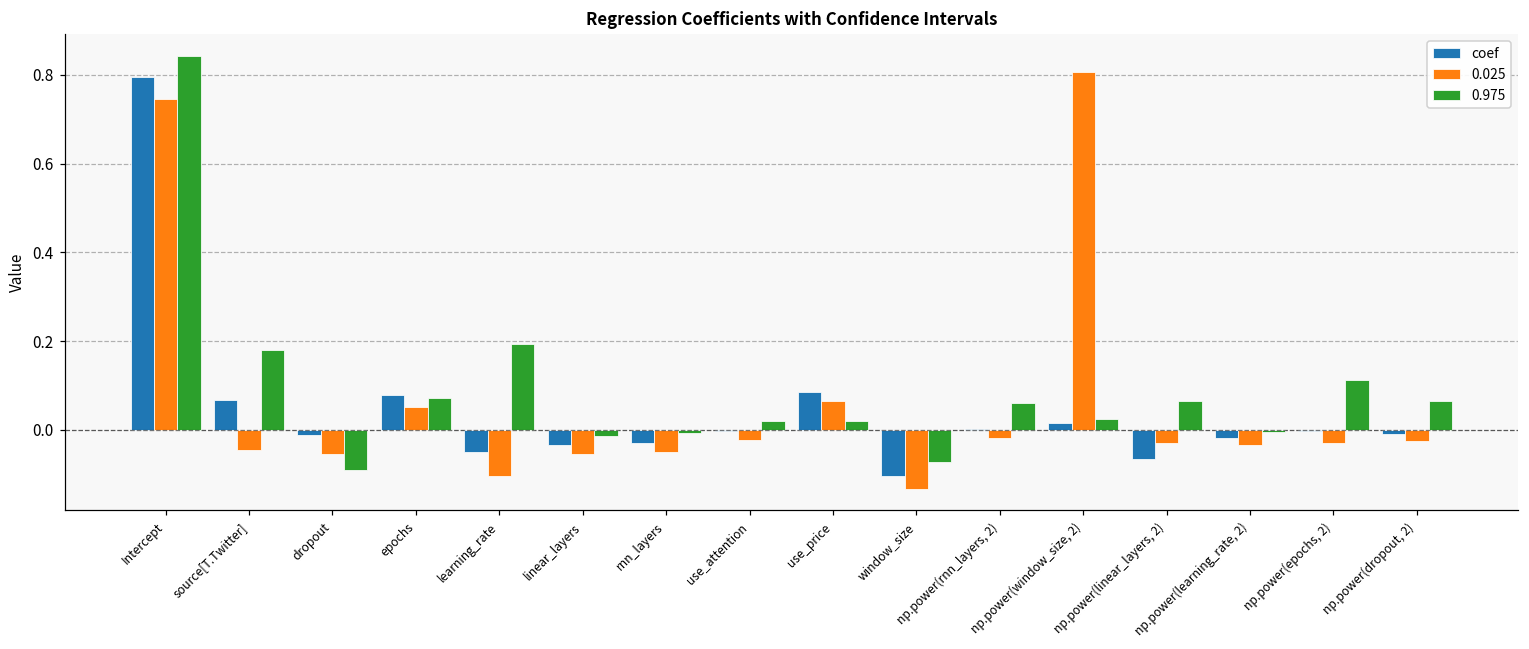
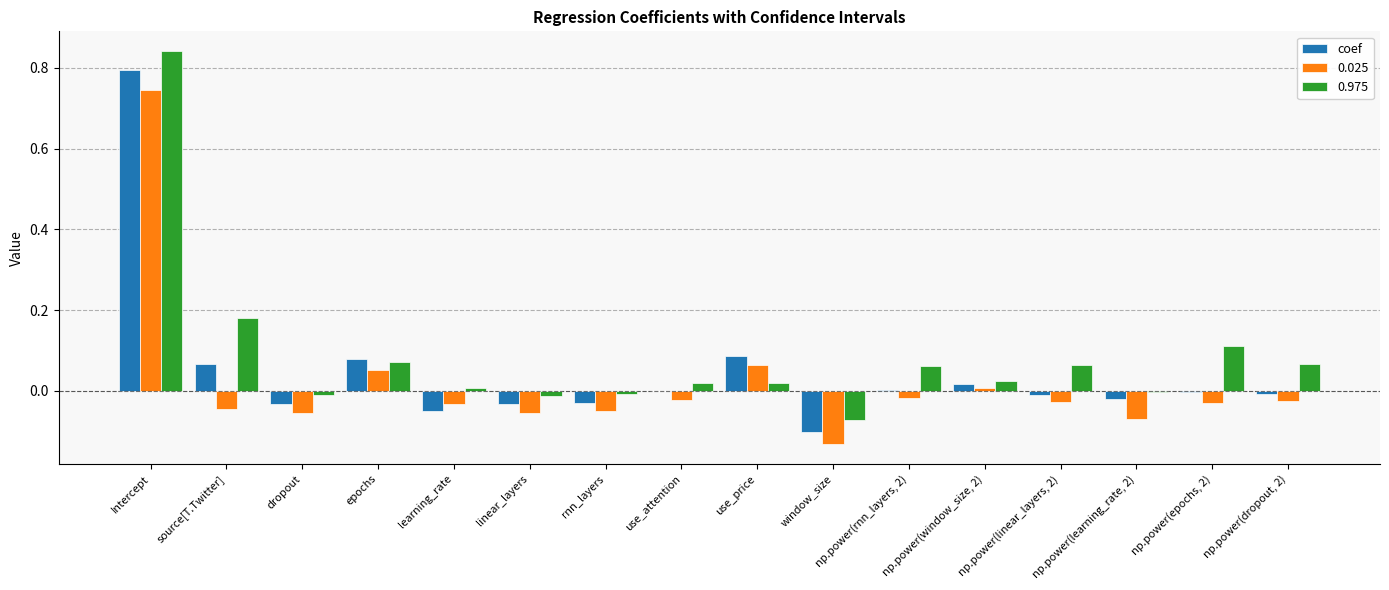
  {
    "coef": {
      "Intercept": 0.79,
      "source[T.Twitter]": 0.07,
-     "dropout": -0.01,
+     "dropout": -0.03,
      "epochs": 0.08,
      "learning_rate": -0.05,
      "linear_layers": -0.03,
      "rnn_layers": -0.03,
      "use_price": 0.09,
      "window_size": -0.10,
      "np.power(window_size, 2)": 0.02,
-     "np.power(linear_layers, 2)": -0.07,
+     "np.power(linear_layers, 2)": -0.01,
      "np.power(learning_rate, 2)": -0.02,
      "np.power(dropout, 2)": -0.01
    },
    "0.025": {
      "Intercept": 0.75,
      "source[T.Twitter]": -0.05,
      "dropout": -0.06,
      "epochs": 0.05,
-     "learning_rate": -0.10,
+     "learning_rate": -0.03,
      "linear_layers": -0.05,
      "rnn_layers": -0.05,
      "use_attention": -0.02,
      "use_price": 0.07,
      "window_size": -0.13,
      "np.power(rnn_layers, 2)": -0.02,
-     "np.power(window_size, 2)": 0.81,
+     "np.power(window_size, 2)": 0.01,
      "np.power(linear_layers, 2)": -0.03,
-     "np.power(learning_rate, 2)": -0.04,
+     "np.power(learning_rate, 2)": -0.07,
      "np.power(epochs, 2)": -0.03,
      "np.power(dropout, 2)": -0.03
    },
    "0.975": {
      "Intercept": 0.84,
      "source[T.Twitter]": 0.18,
-     "dropout": -0.09,
+     "dropout": -0.01,
      "epochs": 0.07,
-     "learning_rate": 0.19,
+     "learning_rate": 0.01,
      "linear_layers": -0.01,
      "rnn_layers": -0.01,
      "use_attention": 0.02,
      "use_price": 0.02,
      "window_size": -0.07,
      "np.power(rnn_layers, 2)": 0.06,
      "np.power(window_size, 2)": 0.02,
      "np.power(linear_layers, 2)": 0.07,
      "np.power(epochs, 2)": 0.11,
      "np.power(dropout, 2)": 0.07
    }
  }
